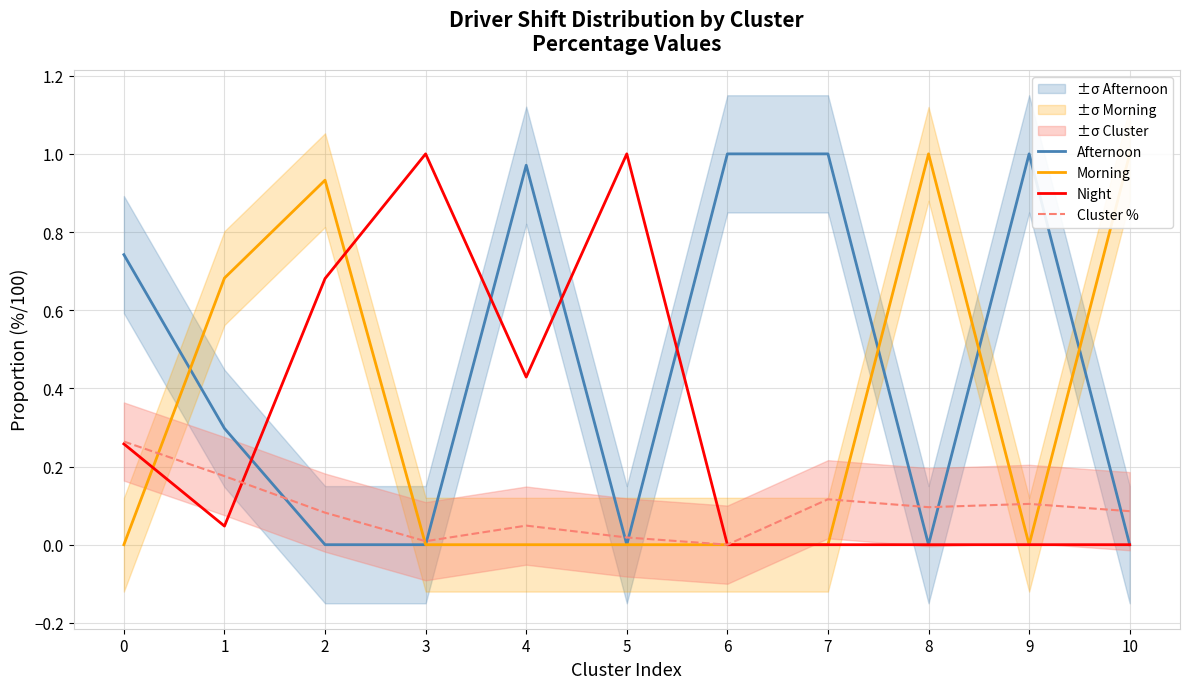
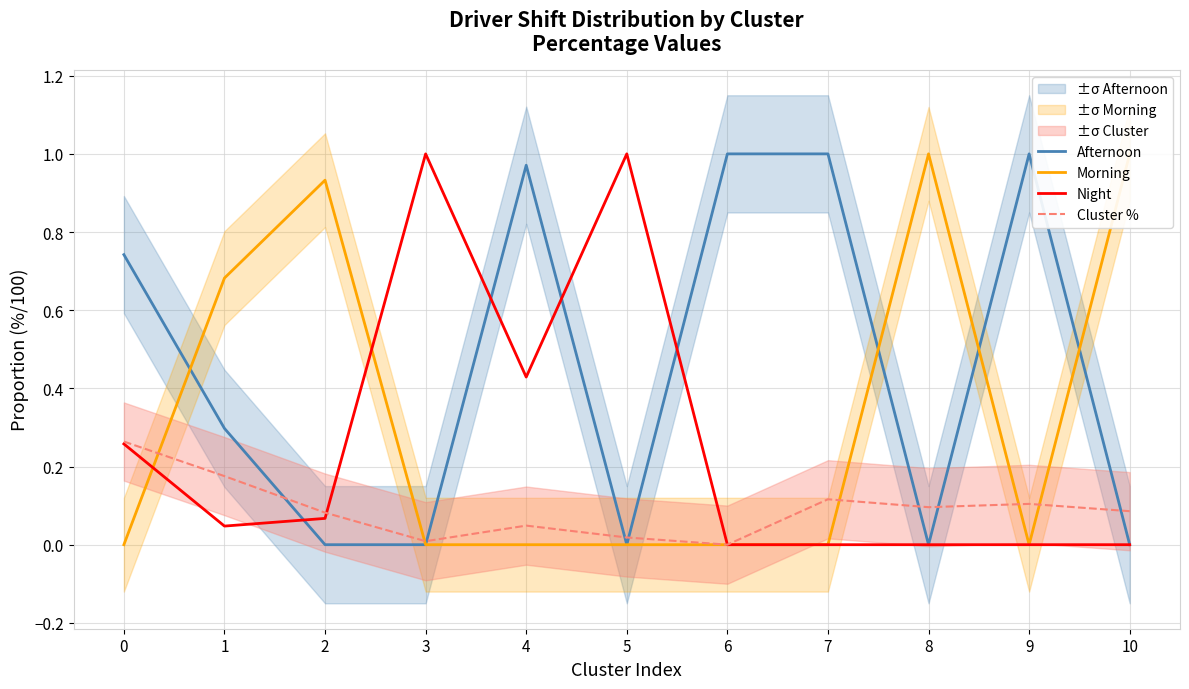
  {
    "Night": {
      "1": 0.05,
-     "2": 0.68,
+     "2": 0.07,
      "3": 1.00,
      "4": 0.43,
      "5": 1.00
    }
  }
